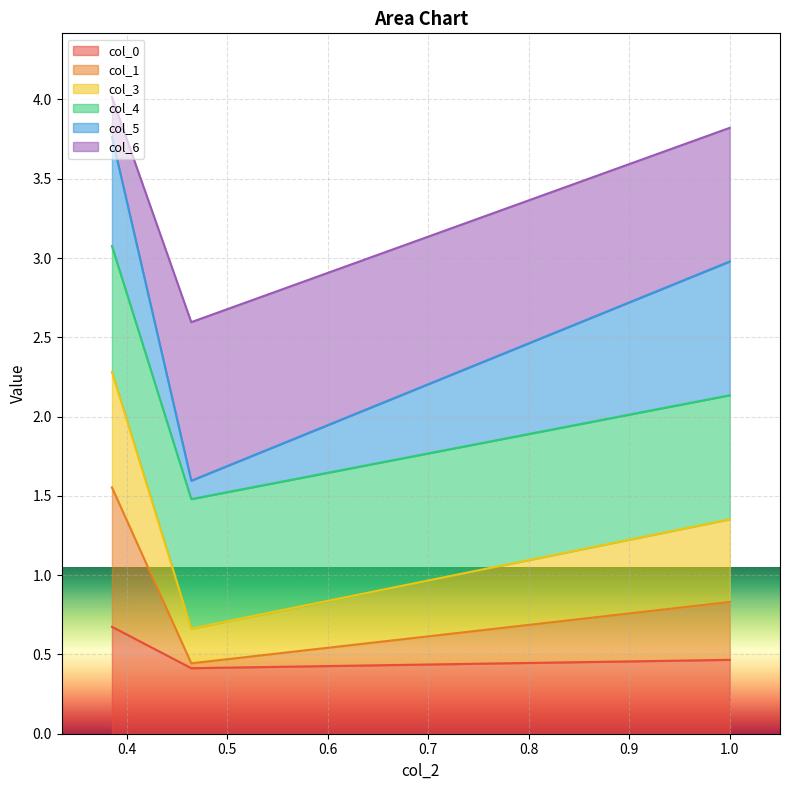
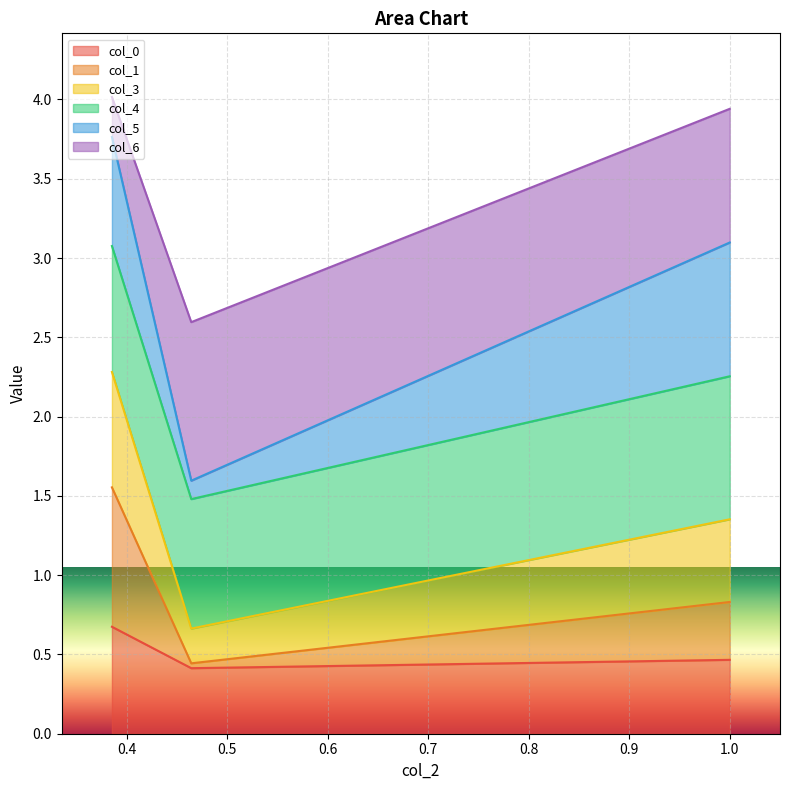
  {
    "col_3": {
      "1.0": 0.52
    },
    "col_4": {
-     "1.0": 0.78
+     "1.0": 0.90
    },
    "col_5": {
      "1.0": 0.84
    },
    "col_6": {
      "1.0": 0.84
    }
  }
